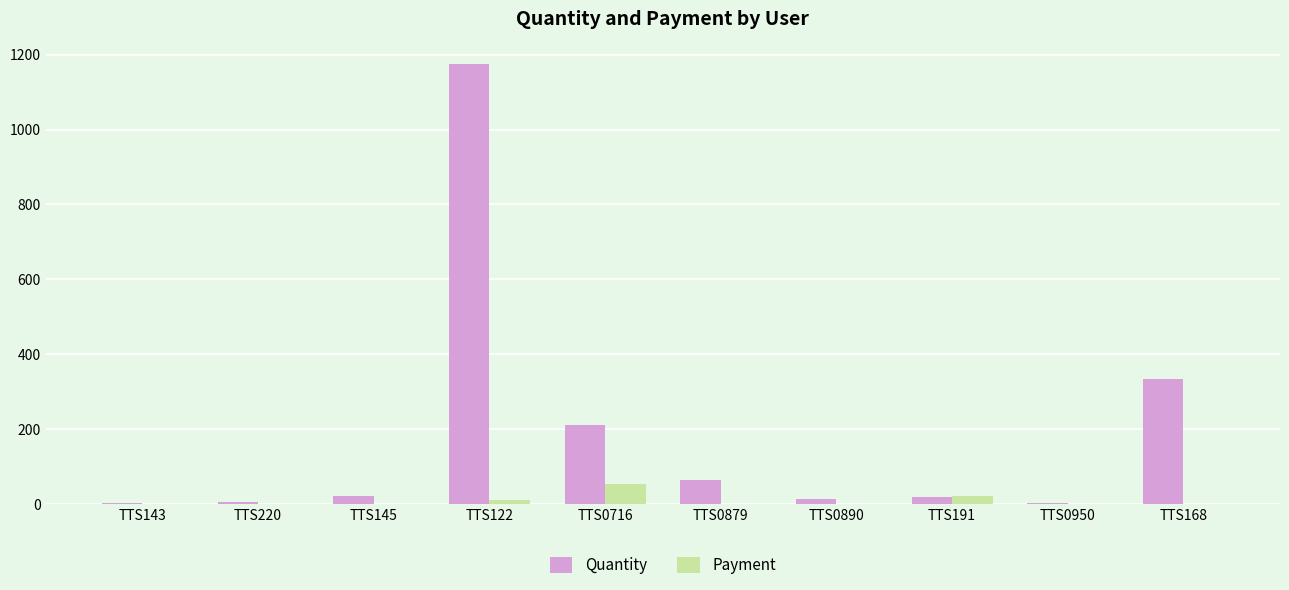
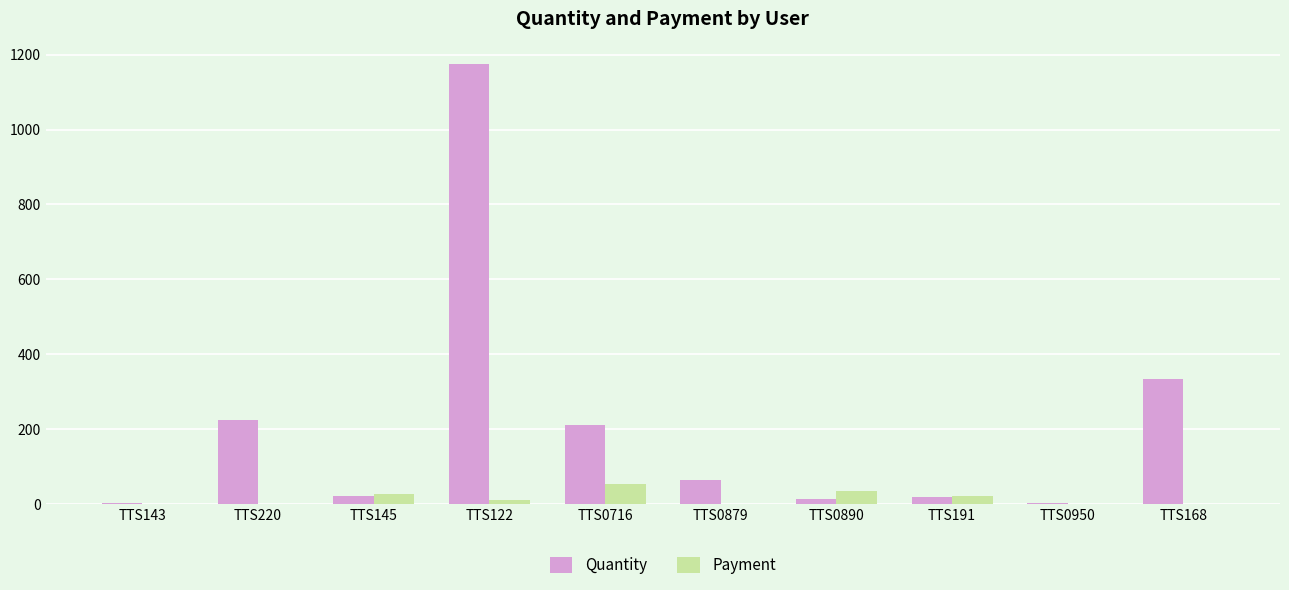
  {
    "Quantity": {
-     "TTS220": 10,
+     "TTS220": 230,
      "TTS145": 20,
      "TTS122": 1180,
      "TTS0716": 210,
      "TTS0879": 70,
      "TTS0890": 10,
      "TTS191": 20,
      "TTS168": 340
    },
    "Payment": {
-     "TTS145": 0,
+     "TTS145": 30,
      "TTS122": 10,
      "TTS0716": 50,
-     "TTS0890": 0,
+     "TTS0890": 40,
      "TTS191": 20
    }
  }
